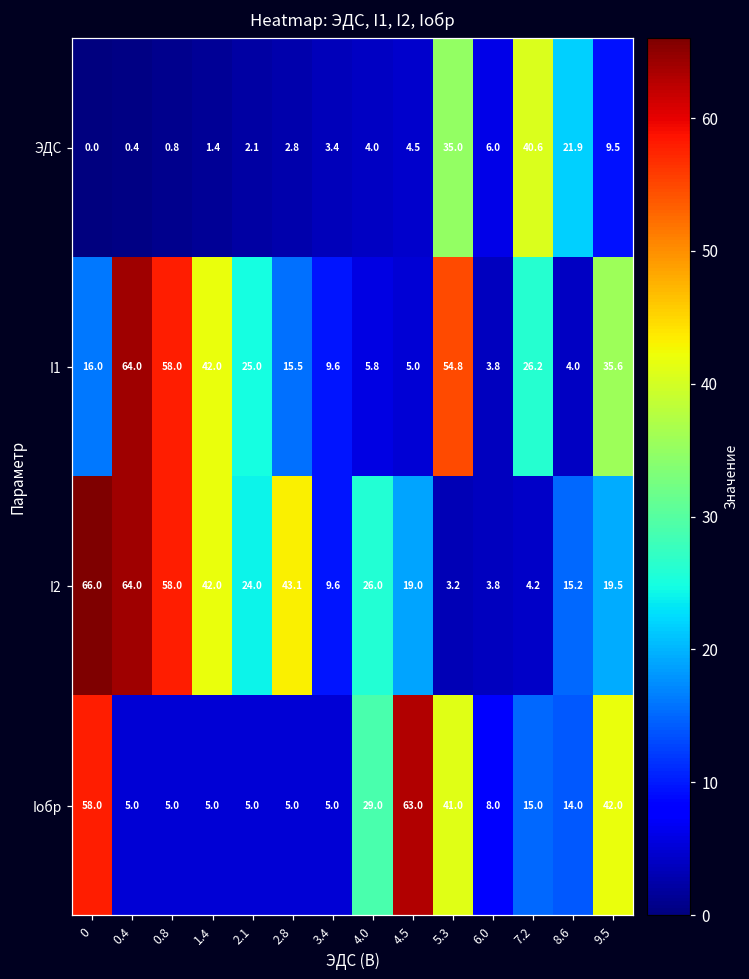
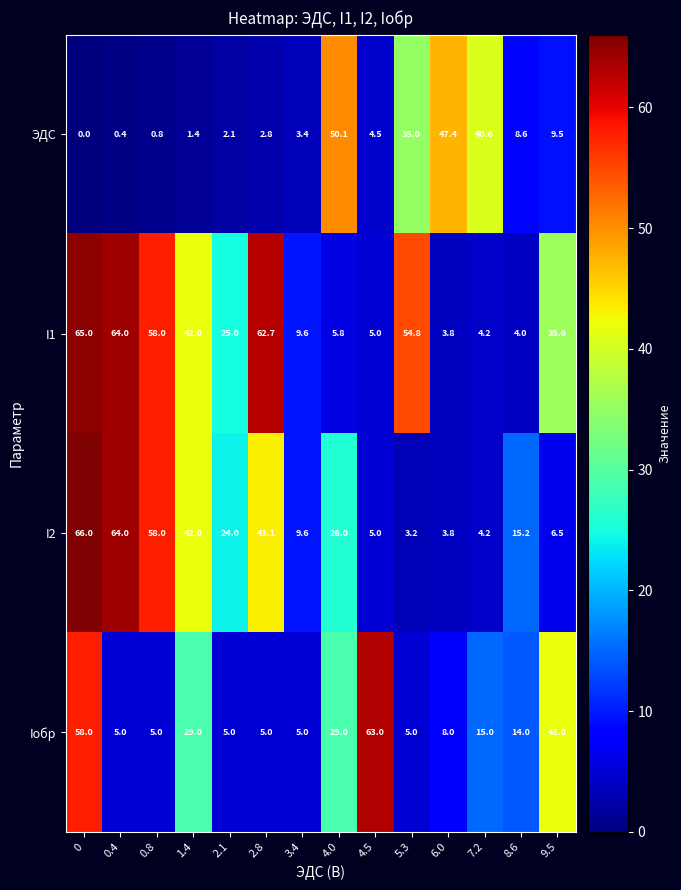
  {
    "ЭДС": {
      "0": 0.0,
      "0.4": 0.4,
      "0.8": 0.8,
      "1.4": 1.4,
      "2.1": 2.1,
      "2.8": 2.8,
      "3.4": 3.4,
-     "4.0": 4.0,
+     "4.0": 50.1,
      "4.5": 4.5,
      "5.3": 35.0,
-     "6.0": 6.0,
+     "6.0": 47.4,
      "7.2": 40.6,
-     "8.6": 21.9,
+     "8.6": 8.6,
      "9.5": 9.5
    },
    "I1": {
-     "0": 16.0,
+     "0": 65.0,
      "0.4": 64.0,
      "0.8": 58.0,
      "1.4": 42.0,
      "2.1": 25.0,
-     "2.8": 15.5,
+     "2.8": 62.7,
      "3.4": 9.6,
      "4.0": 5.8,
      "4.5": 5.0,
      "5.3": 54.8,
      "6.0": 3.8,
-     "7.2": 26.2,
+     "7.2": 4.2,
      "8.6": 4.0,
      "9.5": 35.6
    },
    "I2": {
      "0": 66.0,
      "0.4": 64.0,
      "0.8": 58.0,
      "1.4": 42.0,
      "2.1": 24.0,
      "2.8": 43.1,
      "3.4": 9.6,
      "4.0": 26.0,
-     "4.5": 19.0,
+     "4.5": 5.0,
      "5.3": 3.2,
      "6.0": 3.8,
      "7.2": 4.2,
      "8.6": 15.2,
-     "9.5": 19.5
+     "9.5": 6.5
    },
    "Iобр": {
      "0": 58.0,
      "0.4": 5.0,
      "0.8": 5.0,
-     "1.4": 5.0,
+     "1.4": 29.0,
      "2.1": 5.0,
      "2.8": 5.0,
      "3.4": 5.0,
      "4.0": 29.0,
      "4.5": 63.0,
-     "5.3": 41.0,
+     "5.3": 5.0,
      "6.0": 8.0,
      "7.2": 15.0,
      "8.6": 14.0,
      "9.5": 42.0
    }
  }
